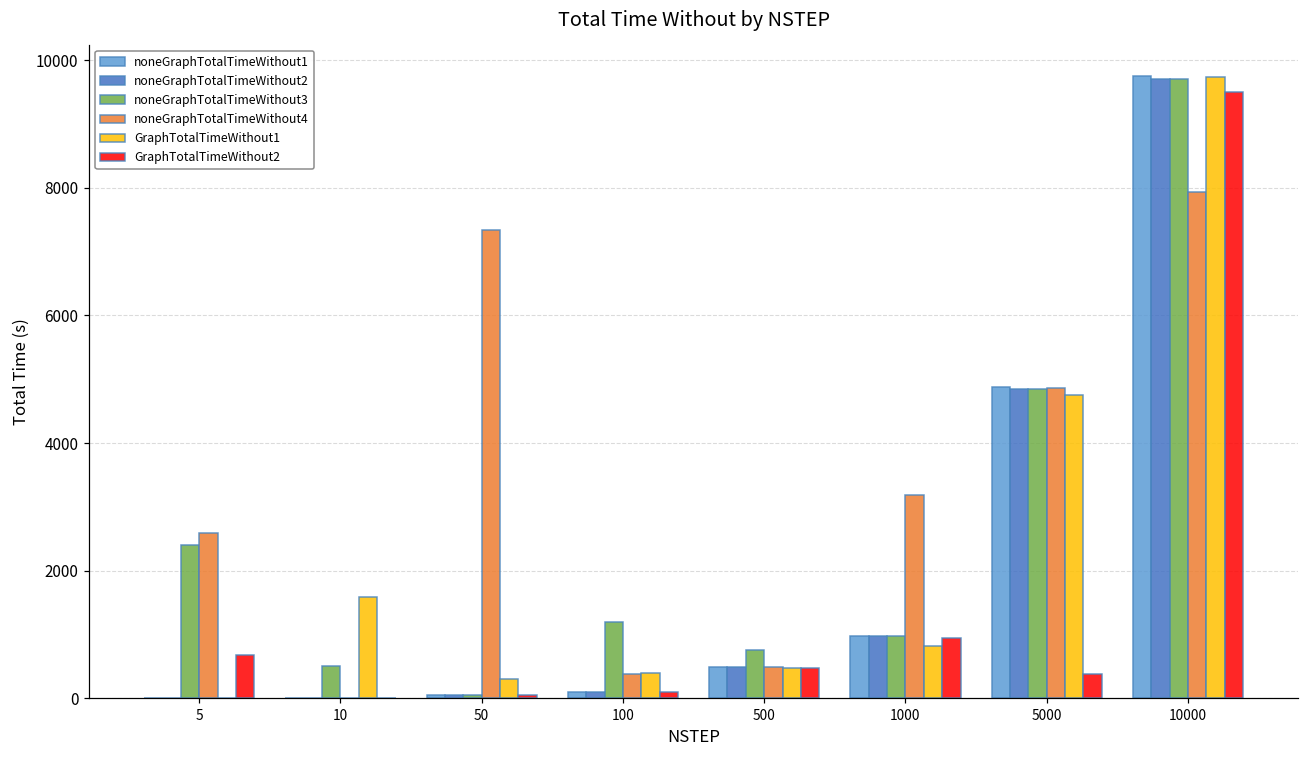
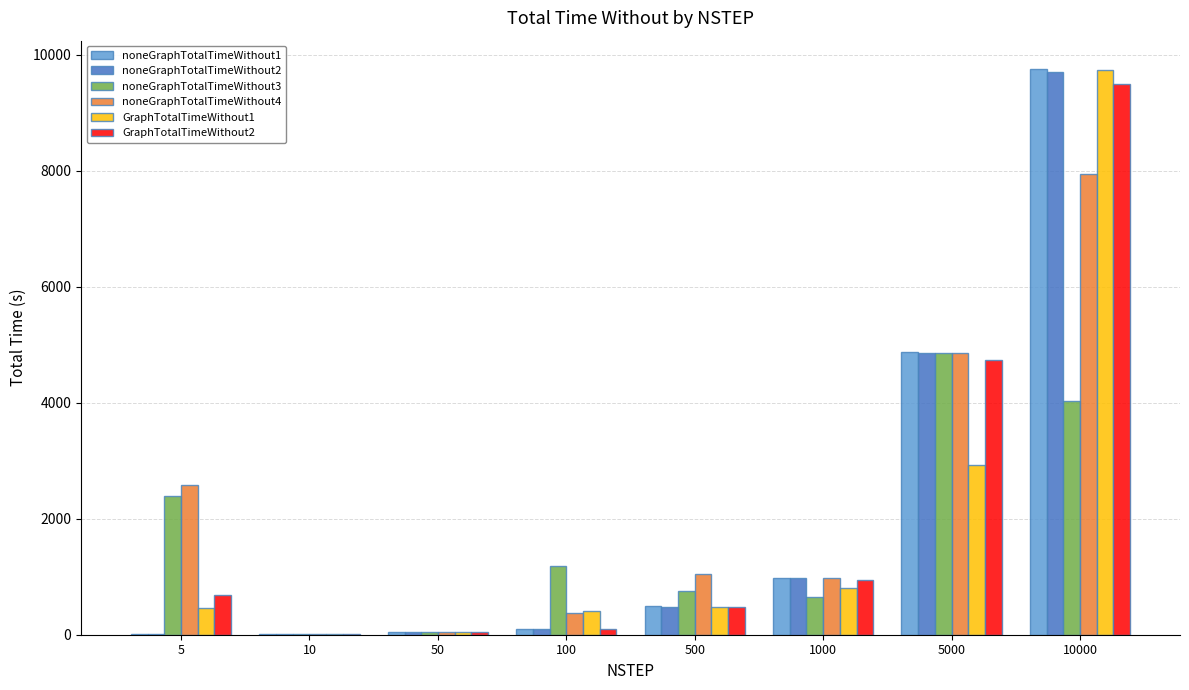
  {
    "noneGraphTotalTimeWithout3": {
      "5": 2400,
-     "10": 500,
+     "10": 0,
      "50": 0,
      "100": 1200,
      "500": 800,
-     "1000": 1000,
+     "1000": 600,
      "5000": 4900,
-     "10000": 9700
+     "10000": 4000
    },
    "noneGraphTotalTimeWithout4": {
      "5": 2600,
-     "50": 7300,
+     "50": 0,
      "100": 400,
-     "500": 500,
-     "1000": 3200,
+     "500": 1000,
+     "1000": 1000,
      "5000": 4900,
      "10000": 7900
    },
    "GraphTotalTimeWithout1": {
-     "5": 0,
-     "10": 1600,
-     "50": 300,
+     "5": 500,
+     "10": 0,
+     "50": 0,
      "100": 400,
      "500": 500,
      "1000": 800,
-     "5000": 4800,
+     "5000": 2900,
      "10000": 9700
    },
    "GraphTotalTimeWithout2": {
      "5": 700,
      "50": 0,
      "100": 100,
      "500": 500,
      "1000": 900,
-     "5000": 400,
+     "5000": 4700,
      "10000": 9500
    }
  }
